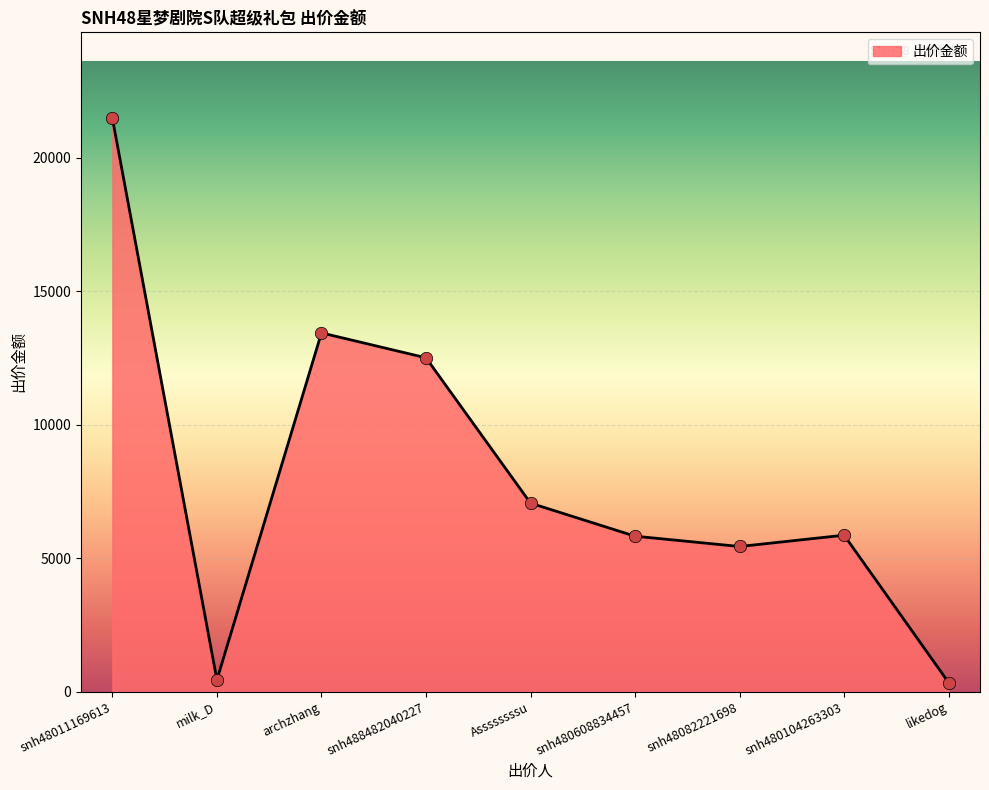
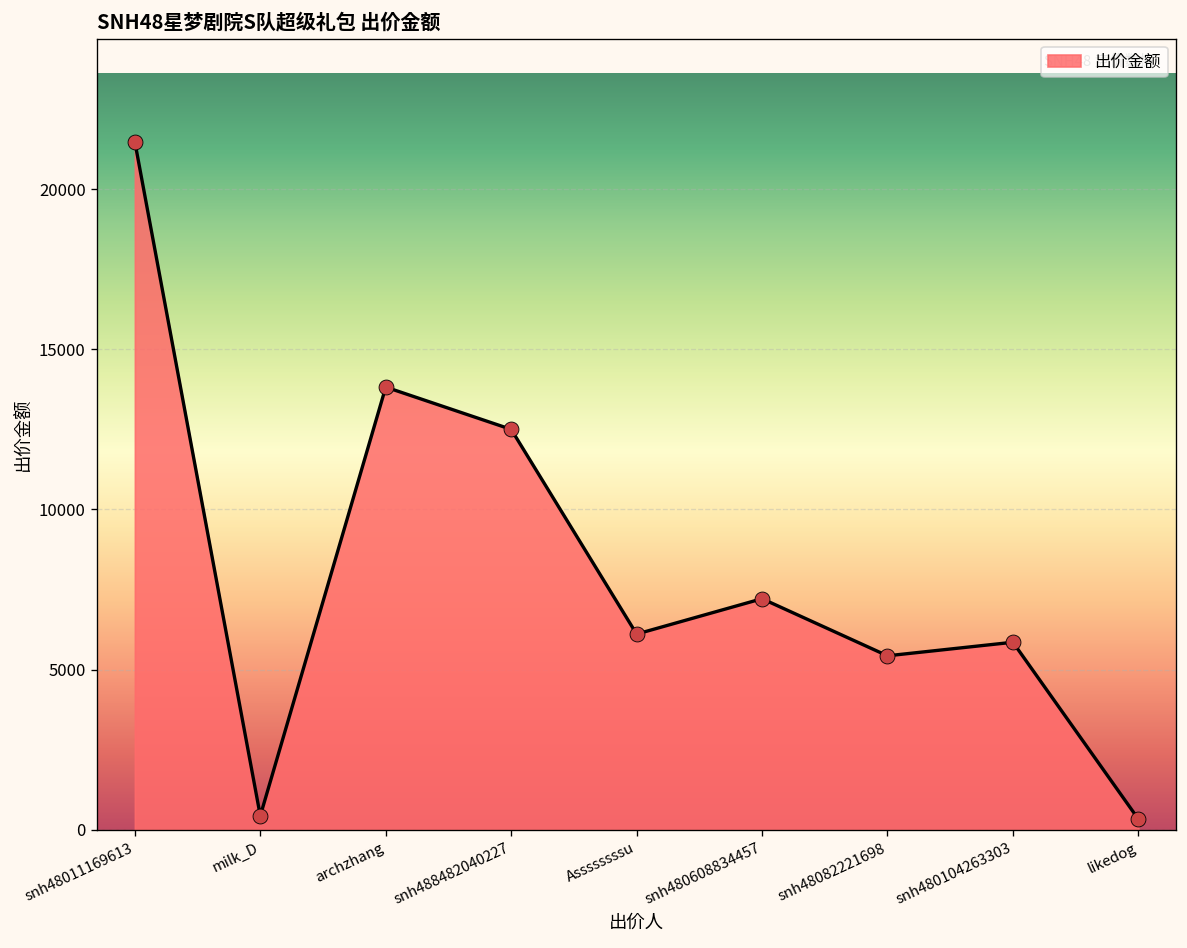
  {
    "snh48011169613": 21500,
    "milk_D": 400,
-   "archzhang": 13400,
+   "archzhang": 13800,
    "snh488482040227": 12500,
-   "Assssssssu": 7100,
-   "snh480608834457": 5800,
+   "Assssssssu": 6100,
+   "snh480608834457": 7200,
    "snh48082221698": 5400,
    "snh480104263303": 5900,
    "likedog": 300
  }
